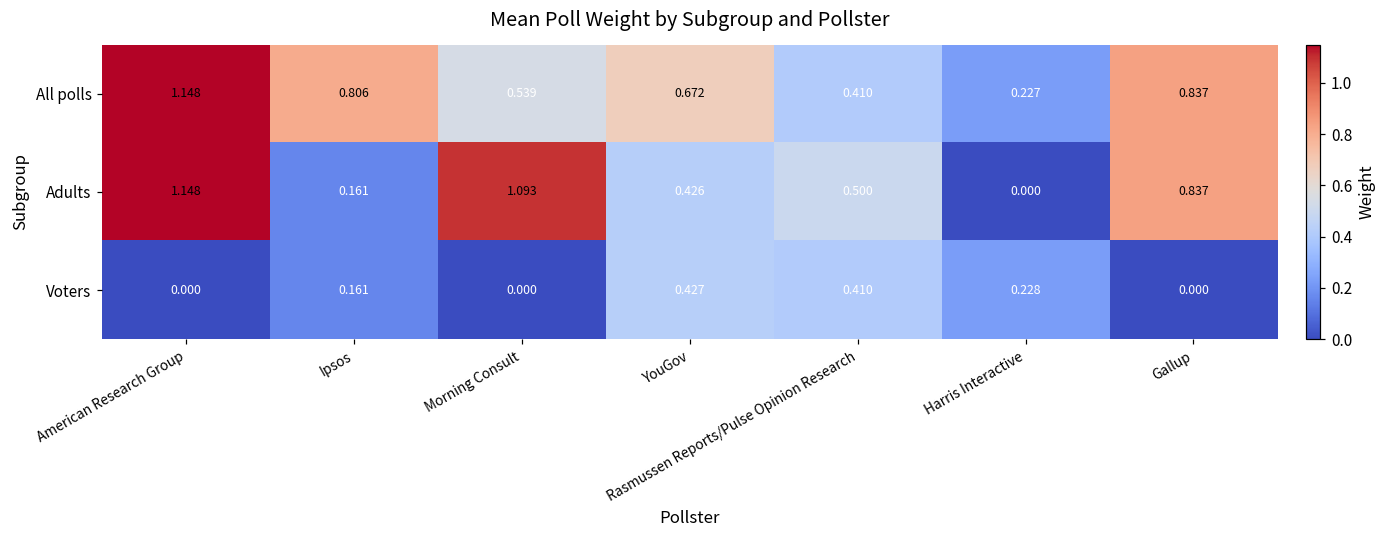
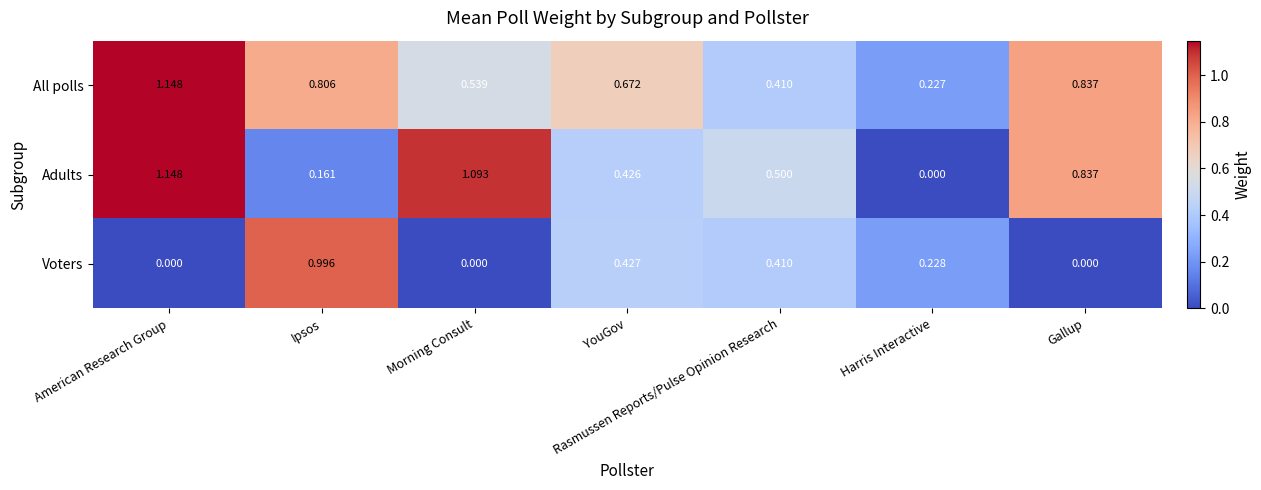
  {
    "All polls": {
      "American Research Group": 1.148,
      "Ipsos": 0.806,
      "YouGov": 0.672,
      "Rasmussen Reports/Pulse Opinion Research": 0.410,
      "Harris Interactive": 0.227,
      "Gallup": 0.837
    },
    "Adults": {
      "American Research Group": 1.148,
      "Ipsos": 0.161,
      "Morning Consult": 1.093,
      "YouGov": 0.426,
      "Rasmussen Reports/Pulse Opinion Research": 0.500,
      "Harris Interactive": 0.000,
      "Gallup": 0.837
    },
    "Voters": {
      "American Research Group": 0.000,
-     "Ipsos": 0.161,
+     "Ipsos": 0.996,
      "Morning Consult": 0.000,
      "YouGov": 0.427,
      "Rasmussen Reports/Pulse Opinion Research": 0.410,
      "Harris Interactive": 0.228,
      "Gallup": 0.000
    }
  }
